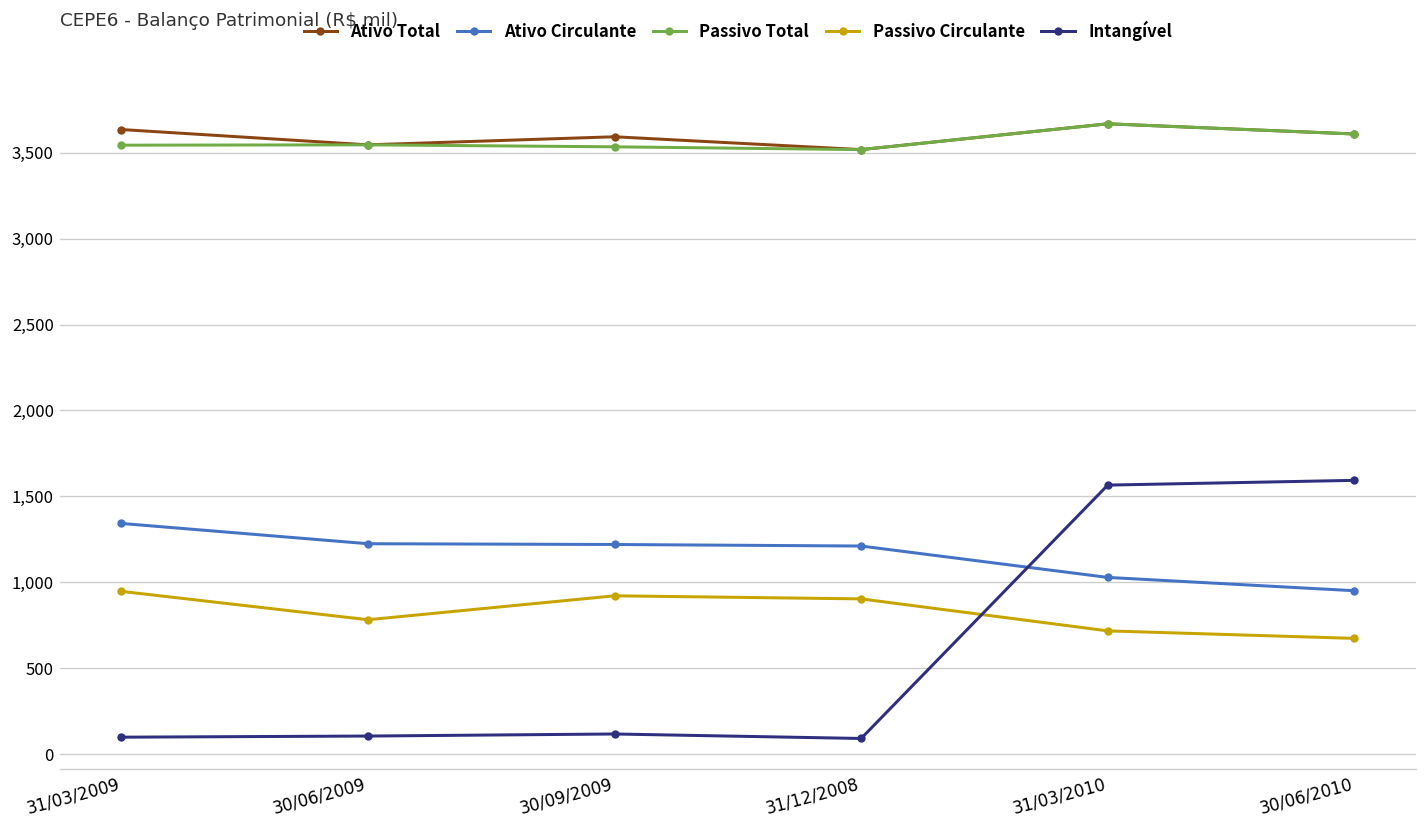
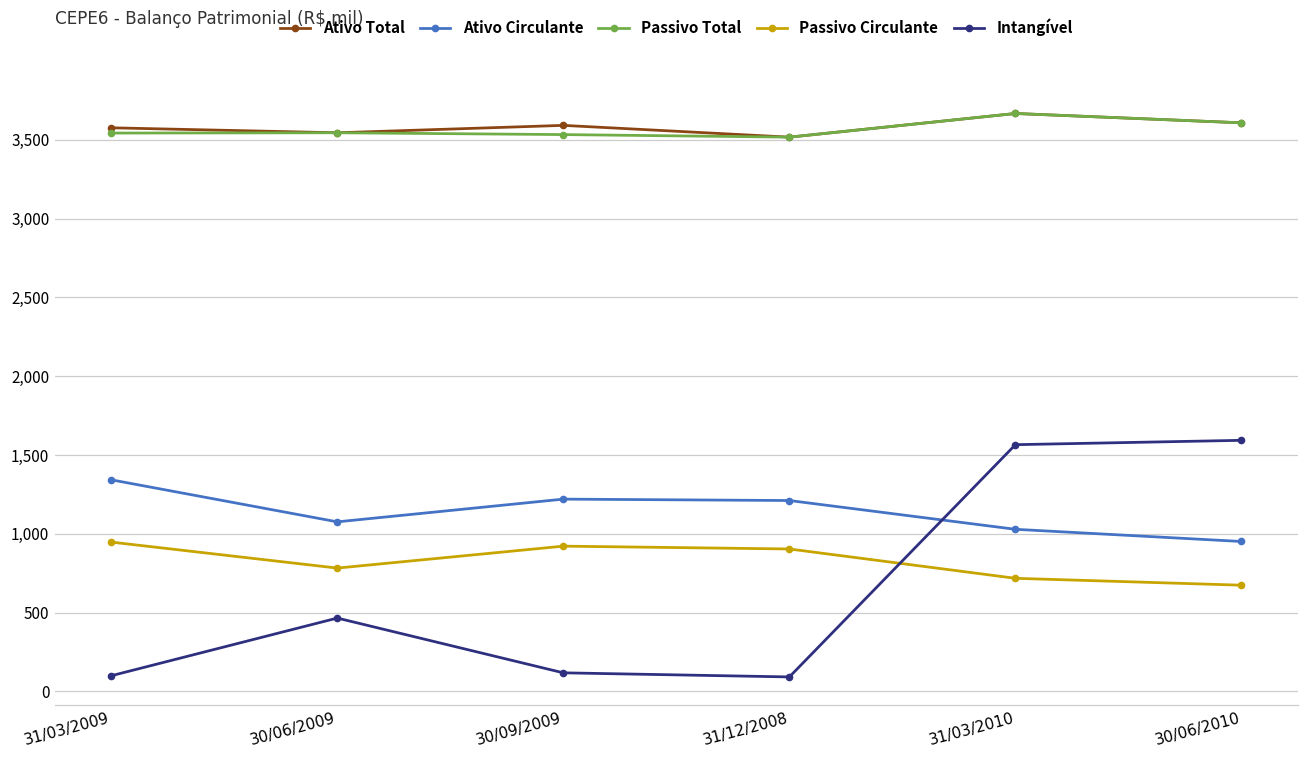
  {
    "Ativo Total": {
-     "31/03/2009": "3,630",
+     "31/03/2009": "3,580",
      "30/09/2009": "3,590"
    },
    "Ativo Circulante": {
      "31/03/2009": "1,340",
-     "30/06/2009": "1,220",
+     "30/06/2009": "1,080",
      "30/09/2009": "1,220",
      "31/12/2008": "1,210",
      "31/03/2010": "1,030",
      "30/06/2010": "950"
    },
    "Passivo Total": {
      "31/03/2009": "3,540",
      "30/09/2009": "3,530"
    },
    "Passivo Circulante": {
      "31/03/2009": "950",
      "30/06/2009": "780",
      "30/09/2009": "920",
      "31/12/2008": "900",
      "31/03/2010": "720",
      "30/06/2010": "670"
    },
    "Intangível": {
      "31/03/2009": "100",
-     "30/06/2009": "110",
+     "30/06/2009": "470",
      "30/09/2009": "120",
      "31/12/2008": "90",
      "31/03/2010": "1,570",
      "30/06/2010": "1,590"
    }
  }
